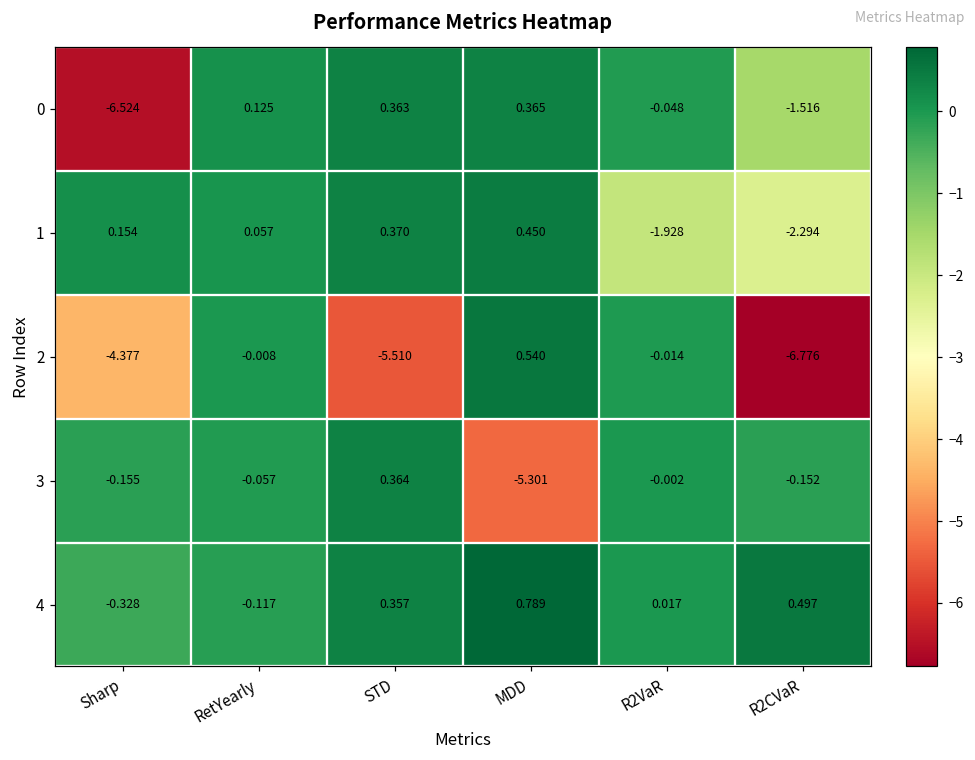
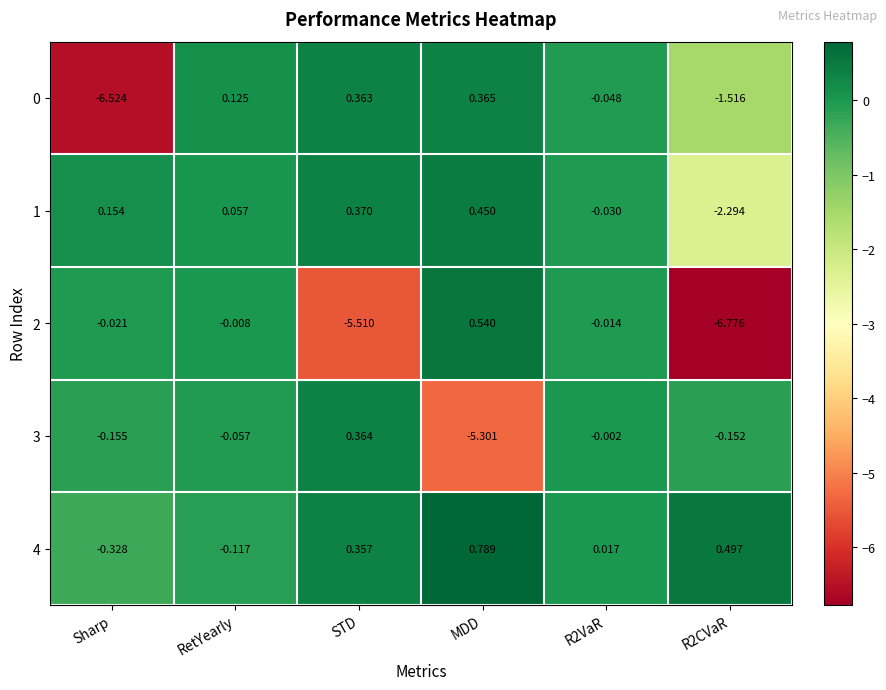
  {
    "0": {
      "Sharp": -6.524,
      "RetYearly": 0.125,
      "STD": 0.363,
      "MDD": 0.365,
      "R2VaR": -0.048,
      "R2CVaR": -1.516
    },
    "1": {
      "Sharp": 0.154,
      "RetYearly": 0.057,
      "STD": 0.370,
      "MDD": 0.450,
-     "R2VaR": -1.928,
+     "R2VaR": -0.030,
      "R2CVaR": -2.294
    },
    "2": {
-     "Sharp": -4.377,
+     "Sharp": -0.021,
      "RetYearly": -0.008,
      "STD": -5.510,
      "MDD": 0.540,
      "R2VaR": -0.014,
      "R2CVaR": -6.776
    },
    "3": {
      "Sharp": -0.155,
      "RetYearly": -0.057,
      "STD": 0.364,
      "MDD": -5.301,
      "R2VaR": -0.002,
      "R2CVaR": -0.152
    },
    "4": {
      "Sharp": -0.328,
      "RetYearly": -0.117,
      "STD": 0.357,
      "MDD": 0.789,
      "R2VaR": 0.017,
      "R2CVaR": 0.497
    }
  }
